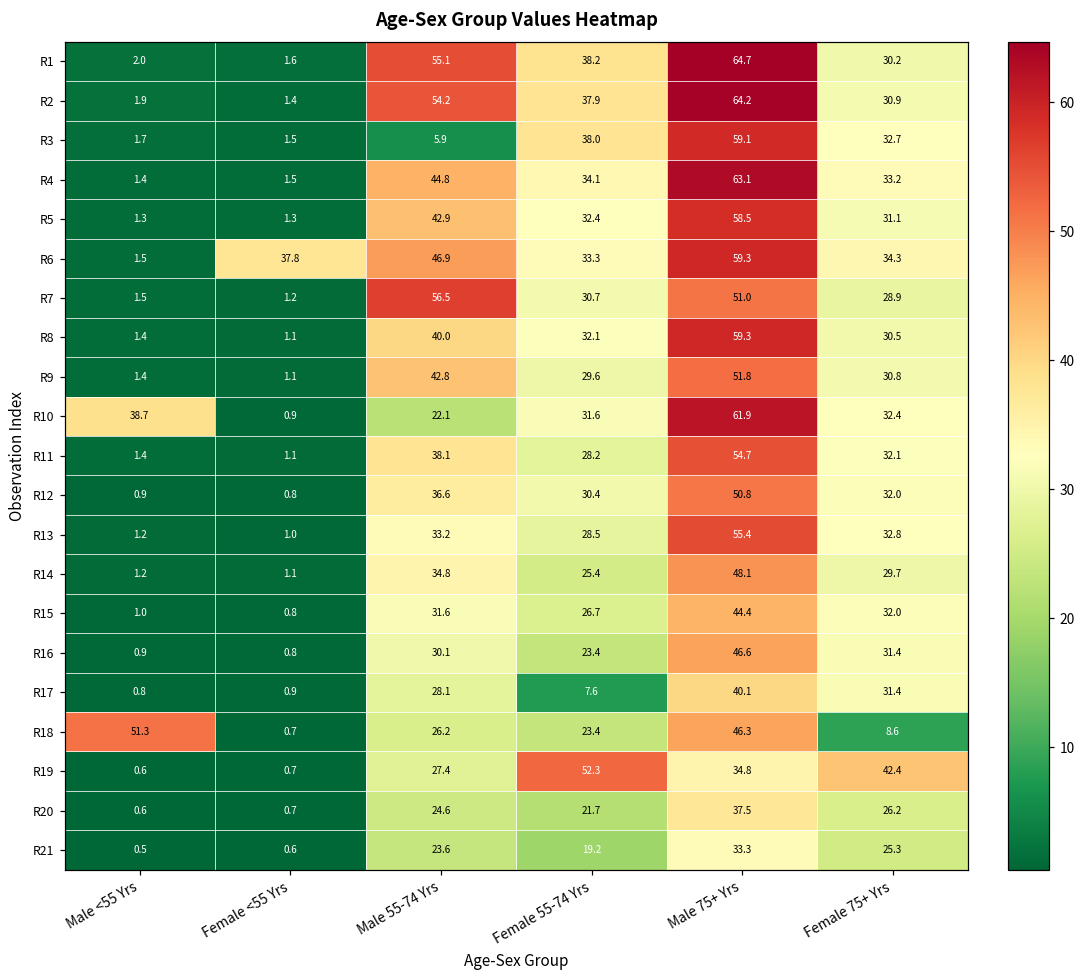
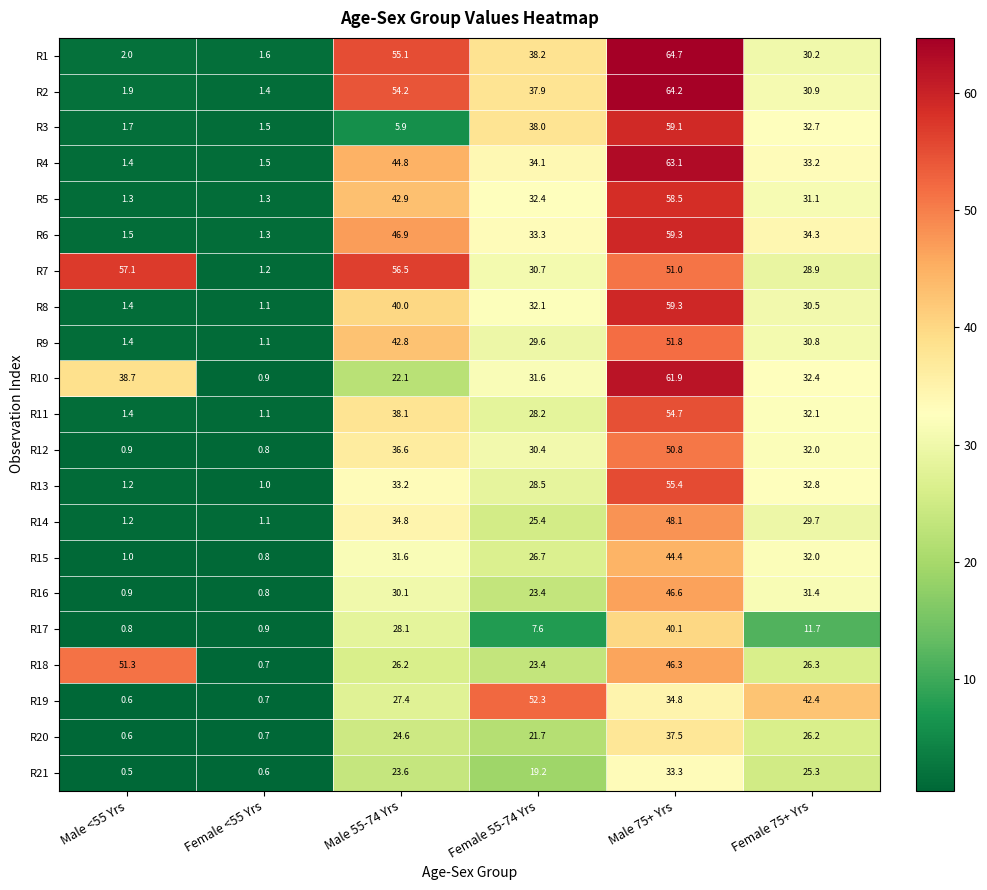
  {
    "R1": {
      "Male <55 Yrs": 2.0,
      "Female <55 Yrs": 1.6,
      "Male 55-74 Yrs": 55.1,
      "Female 55-74 Yrs": 38.2,
      "Male 75+ Yrs": 64.7,
      "Female 75+ Yrs": 30.2
    },
    "R2": {
      "Male <55 Yrs": 1.9,
      "Female <55 Yrs": 1.4,
      "Male 55-74 Yrs": 54.2,
      "Female 55-74 Yrs": 37.9,
      "Male 75+ Yrs": 64.2,
      "Female 75+ Yrs": 30.9
    },
    "R3": {
      "Male <55 Yrs": 1.7,
      "Female <55 Yrs": 1.5,
      "Male 55-74 Yrs": 5.9,
      "Female 55-74 Yrs": 38.0,
      "Male 75+ Yrs": 59.1,
      "Female 75+ Yrs": 32.7
    },
    "R4": {
      "Male <55 Yrs": 1.4,
      "Female <55 Yrs": 1.5,
      "Male 55-74 Yrs": 44.8,
      "Female 55-74 Yrs": 34.1,
      "Male 75+ Yrs": 63.1,
      "Female 75+ Yrs": 33.2
    },
    "R5": {
      "Male <55 Yrs": 1.3,
      "Female <55 Yrs": 1.3,
      "Male 55-74 Yrs": 42.9,
      "Female 55-74 Yrs": 32.4,
      "Male 75+ Yrs": 58.5,
      "Female 75+ Yrs": 31.1
    },
    "R6": {
      "Male <55 Yrs": 1.5,
-     "Female <55 Yrs": 37.8,
+     "Female <55 Yrs": 1.3,
      "Male 55-74 Yrs": 46.9,
      "Female 55-74 Yrs": 33.3,
      "Male 75+ Yrs": 59.3,
      "Female 75+ Yrs": 34.3
    },
    "R7": {
-     "Male <55 Yrs": 1.5,
+     "Male <55 Yrs": 57.1,
      "Female <55 Yrs": 1.2,
      "Male 55-74 Yrs": 56.5,
      "Female 55-74 Yrs": 30.7,
      "Male 75+ Yrs": 51.0,
      "Female 75+ Yrs": 28.9
    },
    "R8": {
      "Male <55 Yrs": 1.4,
      "Female <55 Yrs": 1.1,
      "Male 55-74 Yrs": 40.0,
      "Female 55-74 Yrs": 32.1,
      "Male 75+ Yrs": 59.3,
      "Female 75+ Yrs": 30.5
    },
    "R9": {
      "Male <55 Yrs": 1.4,
      "Female <55 Yrs": 1.1,
      "Male 55-74 Yrs": 42.8,
      "Female 55-74 Yrs": 29.6,
      "Male 75+ Yrs": 51.8,
      "Female 75+ Yrs": 30.8
    },
    "R10": {
      "Male <55 Yrs": 38.7,
      "Female <55 Yrs": 0.9,
      "Male 55-74 Yrs": 22.1,
      "Female 55-74 Yrs": 31.6,
      "Male 75+ Yrs": 61.9,
      "Female 75+ Yrs": 32.4
    },
    "R11": {
      "Male <55 Yrs": 1.4,
      "Female <55 Yrs": 1.1,
      "Male 55-74 Yrs": 38.1,
      "Female 55-74 Yrs": 28.2,
      "Male 75+ Yrs": 54.7,
      "Female 75+ Yrs": 32.1
    },
    "R12": {
      "Male <55 Yrs": 0.9,
      "Female <55 Yrs": 0.8,
      "Male 55-74 Yrs": 36.6,
      "Female 55-74 Yrs": 30.4,
      "Male 75+ Yrs": 50.8,
      "Female 75+ Yrs": 32.0
    },
    "R13": {
      "Male <55 Yrs": 1.2,
      "Female <55 Yrs": 1.0,
      "Male 55-74 Yrs": 33.2,
      "Female 55-74 Yrs": 28.5,
      "Male 75+ Yrs": 55.4,
      "Female 75+ Yrs": 32.8
    },
    "R14": {
      "Male <55 Yrs": 1.2,
      "Female <55 Yrs": 1.1,
      "Male 55-74 Yrs": 34.8,
      "Female 55-74 Yrs": 25.4,
      "Male 75+ Yrs": 48.1,
      "Female 75+ Yrs": 29.7
    },
    "R15": {
      "Male <55 Yrs": 1.0,
      "Female <55 Yrs": 0.8,
      "Male 55-74 Yrs": 31.6,
      "Female 55-74 Yrs": 26.7,
      "Male 75+ Yrs": 44.4,
      "Female 75+ Yrs": 32.0
    },
    "R16": {
      "Male <55 Yrs": 0.9,
      "Female <55 Yrs": 0.8,
      "Male 55-74 Yrs": 30.1,
      "Female 55-74 Yrs": 23.4,
      "Male 75+ Yrs": 46.6,
      "Female 75+ Yrs": 31.4
    },
    "R17": {
      "Male <55 Yrs": 0.8,
      "Female <55 Yrs": 0.9,
      "Male 55-74 Yrs": 28.1,
      "Female 55-74 Yrs": 7.6,
      "Male 75+ Yrs": 40.1,
-     "Female 75+ Yrs": 31.4
+     "Female 75+ Yrs": 11.7
    },
    "R18": {
      "Male <55 Yrs": 51.3,
      "Female <55 Yrs": 0.7,
      "Male 55-74 Yrs": 26.2,
      "Female 55-74 Yrs": 23.4,
      "Male 75+ Yrs": 46.3,
-     "Female 75+ Yrs": 8.6
+     "Female 75+ Yrs": 26.3
    },
    "R19": {
      "Male <55 Yrs": 0.6,
      "Female <55 Yrs": 0.7,
      "Male 55-74 Yrs": 27.4,
      "Female 55-74 Yrs": 52.3,
      "Male 75+ Yrs": 34.8,
      "Female 75+ Yrs": 42.4
    },
    "R20": {
      "Male <55 Yrs": 0.6,
      "Female <55 Yrs": 0.7,
      "Male 55-74 Yrs": 24.6,
      "Female 55-74 Yrs": 21.7,
      "Male 75+ Yrs": 37.5,
      "Female 75+ Yrs": 26.2
    },
    "R21": {
      "Male <55 Yrs": 0.5,
      "Female <55 Yrs": 0.6,
      "Male 55-74 Yrs": 23.6,
      "Female 55-74 Yrs": 19.2,
      "Male 75+ Yrs": 33.3,
      "Female 75+ Yrs": 25.3
    }
  }
